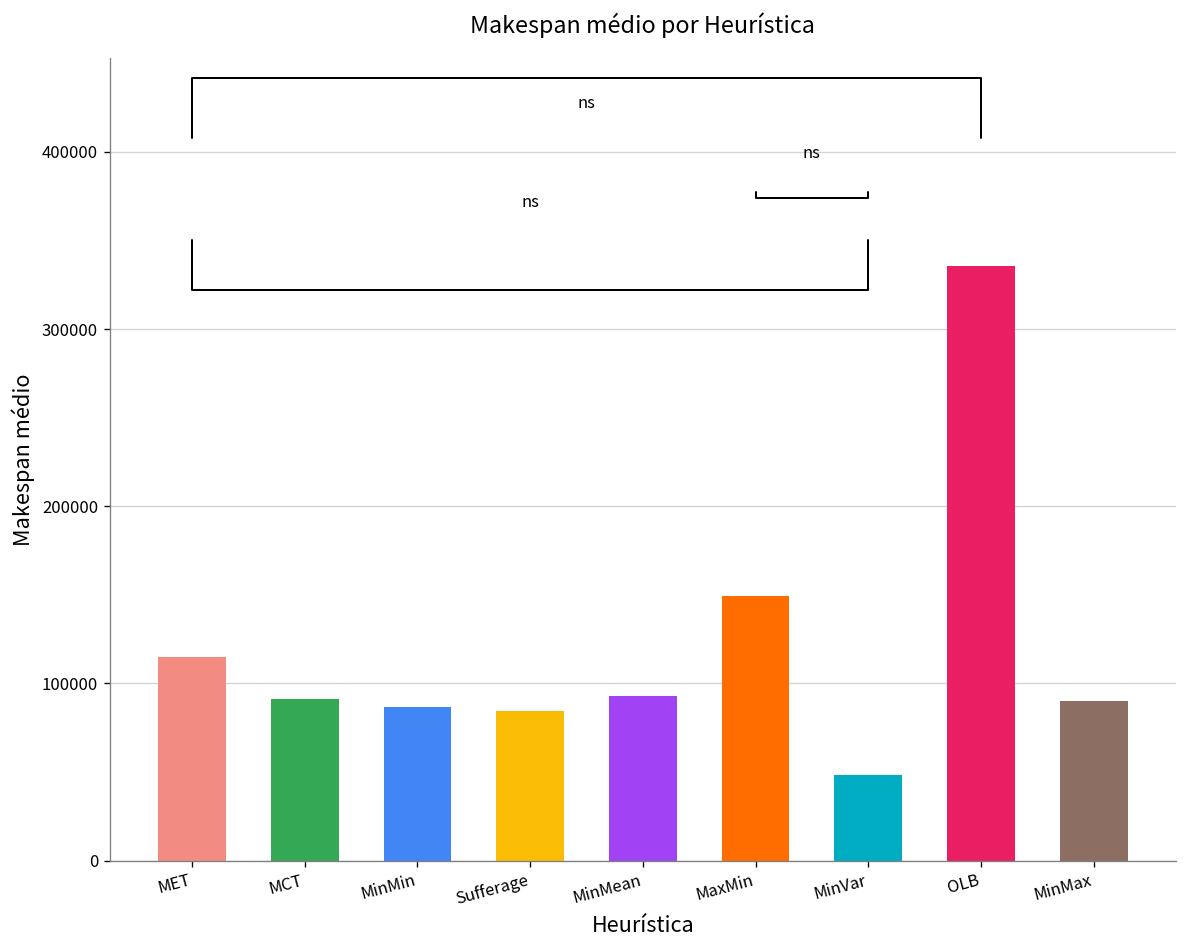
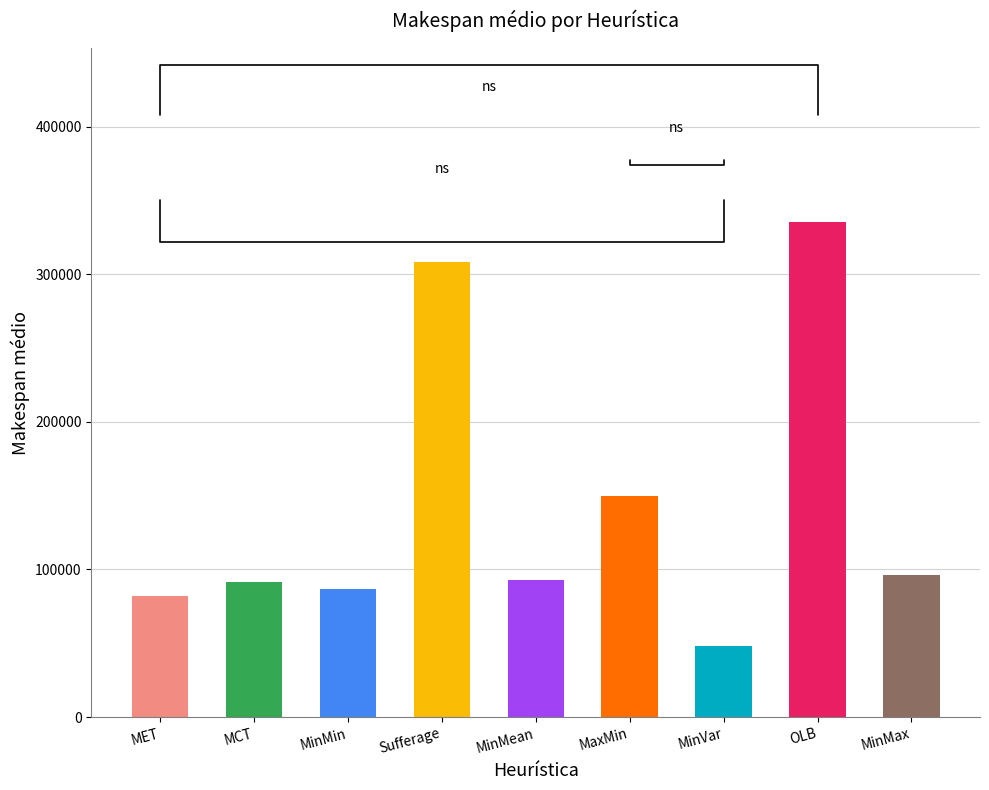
  {
-   "MET": 115000,
+   "MET": 82000,
    "MCT": 91000,
    "MinMin": 87000,
-   "Sufferage": 84000,
+   "Sufferage": 308000,
    "MinMean": 93000,
    "MaxMin": 150000,
    "MinVar": 48000,
    "OLB": 336000,
-   "MinMax": 90000
+   "MinMax": 96000
  }
